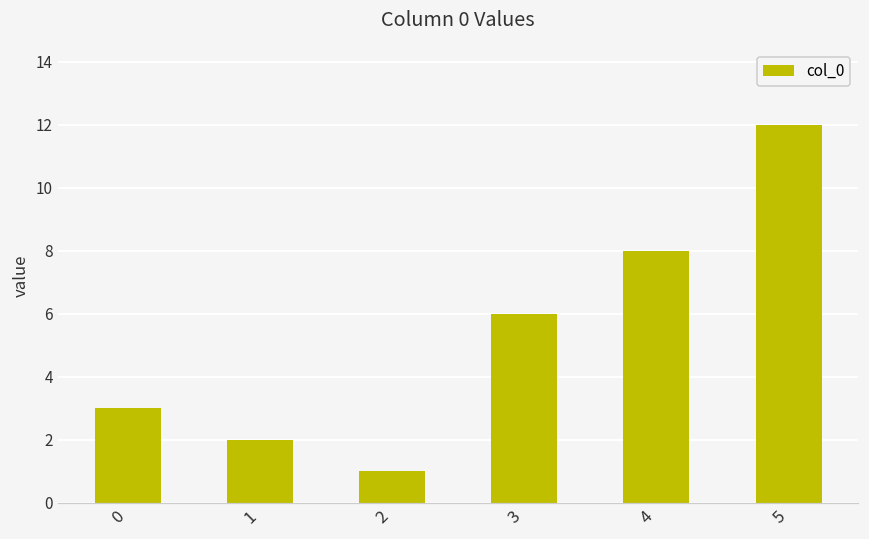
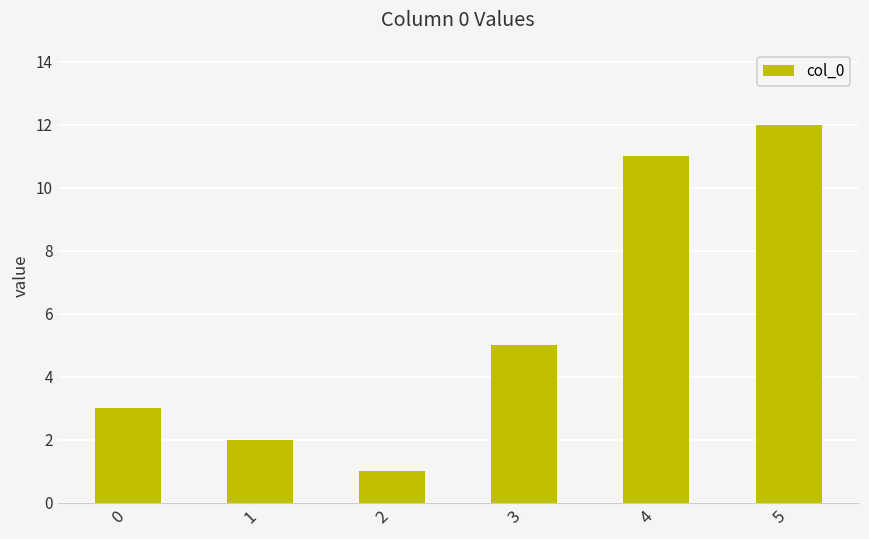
  {
    "0": 3,
    "1": 2,
    "2": 1,
-   "3": 6,
-   "4": 8,
+   "3": 5,
+   "4": 11,
    "5": 12
  }
